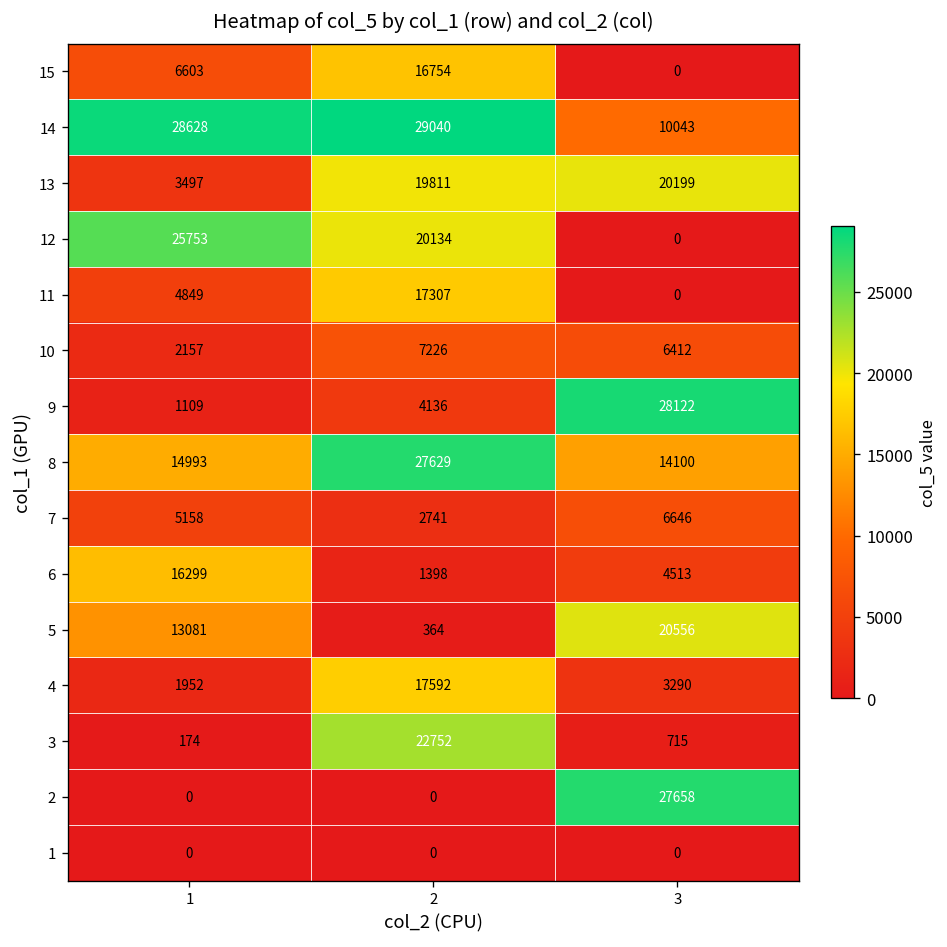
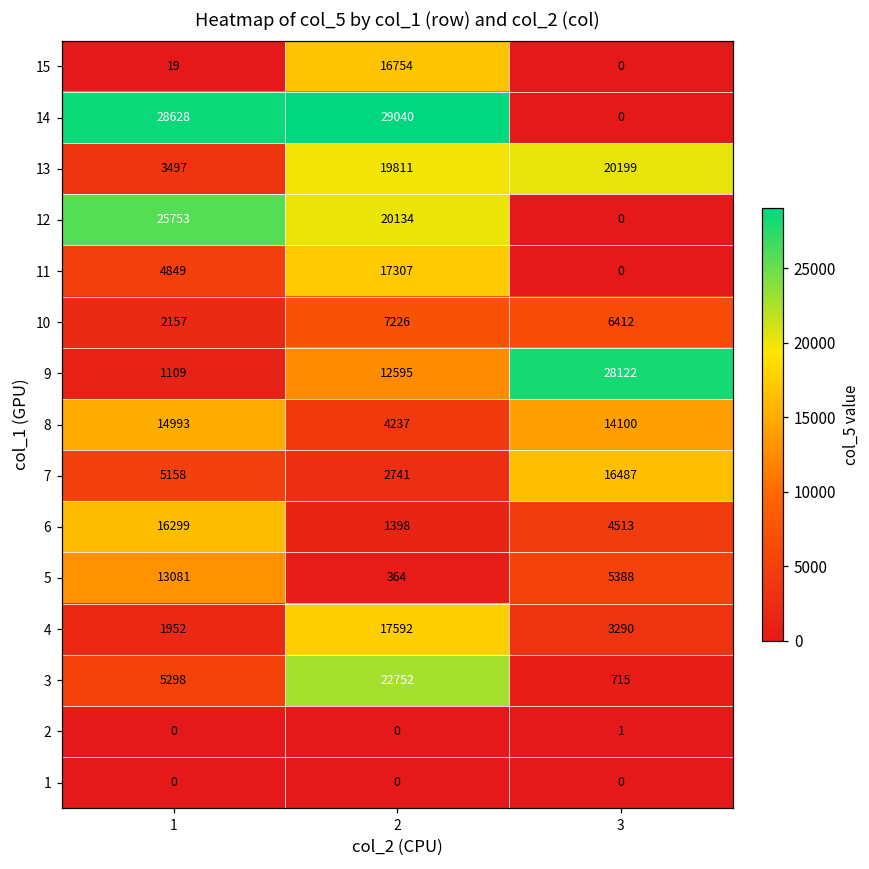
  {
    "15": {
-     "1": 6603,
+     "1": 19,
      "2": 16754,
      "3": 0
    },
    "14": {
      "1": 28628,
      "2": 29040,
-     "3": 10043
+     "3": 0
    },
    "13": {
      "1": 3497,
      "2": 19811,
      "3": 20199
    },
    "12": {
      "1": 25753,
      "2": 20134,
      "3": 0
    },
    "11": {
      "1": 4849,
      "2": 17307,
      "3": 0
    },
    "10": {
      "1": 2157,
      "2": 7226,
      "3": 6412
    },
    "9": {
      "1": 1109,
-     "2": 4136,
+     "2": 12595,
      "3": 28122
    },
    "8": {
      "1": 14993,
-     "2": 27629,
+     "2": 4237,
      "3": 14100
    },
    "7": {
      "1": 5158,
      "2": 2741,
-     "3": 6646
+     "3": 16487
    },
    "6": {
      "1": 16299,
      "2": 1398,
      "3": 4513
    },
    "5": {
      "1": 13081,
      "2": 364,
-     "3": 20556
+     "3": 5388
    },
    "4": {
      "1": 1952,
      "2": 17592,
      "3": 3290
    },
    "3": {
-     "1": 174,
+     "1": 5298,
      "2": 22752,
      "3": 715
    },
    "2": {
      "1": 0,
      "2": 0,
-     "3": 27658
+     "3": 1
    },
    "1": {
      "1": 0,
      "2": 0,
      "3": 0
    }
  }
